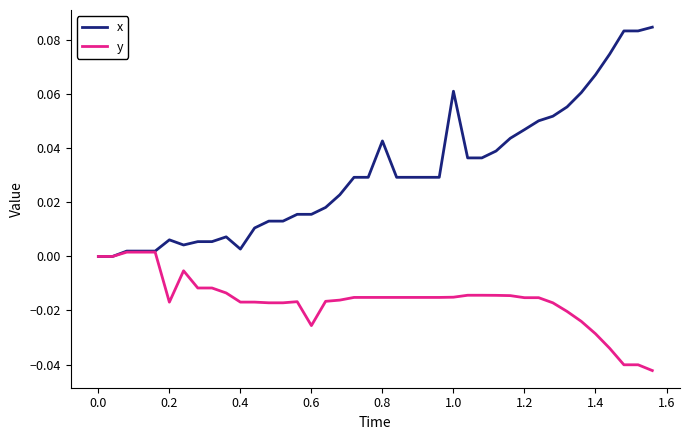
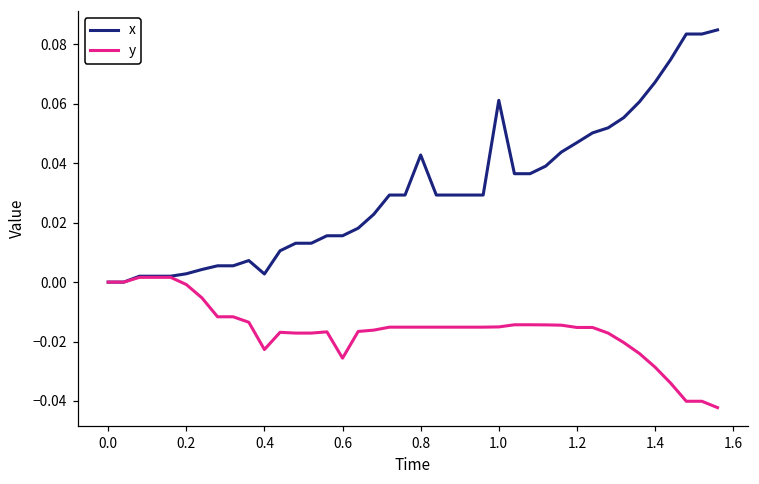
  {
    "x": {
-     "0.2": 0.006,
+     "0.2": 0.003,
      "0.4": 0.003,
      "0.6": 0.016,
      "0.8": 0.043,
      "1.0": 0.061,
      "1.2": 0.047,
      "1.4": 0.067
    },
    "y": {
-     "0.2": -0.017,
-     "0.4": -0.017,
+     "0.2": -0.001,
+     "0.4": -0.023,
      "0.6": -0.026,
      "0.8": -0.015,
      "1.0": -0.015,
      "1.2": -0.015,
      "1.4": -0.029
    }
  }
